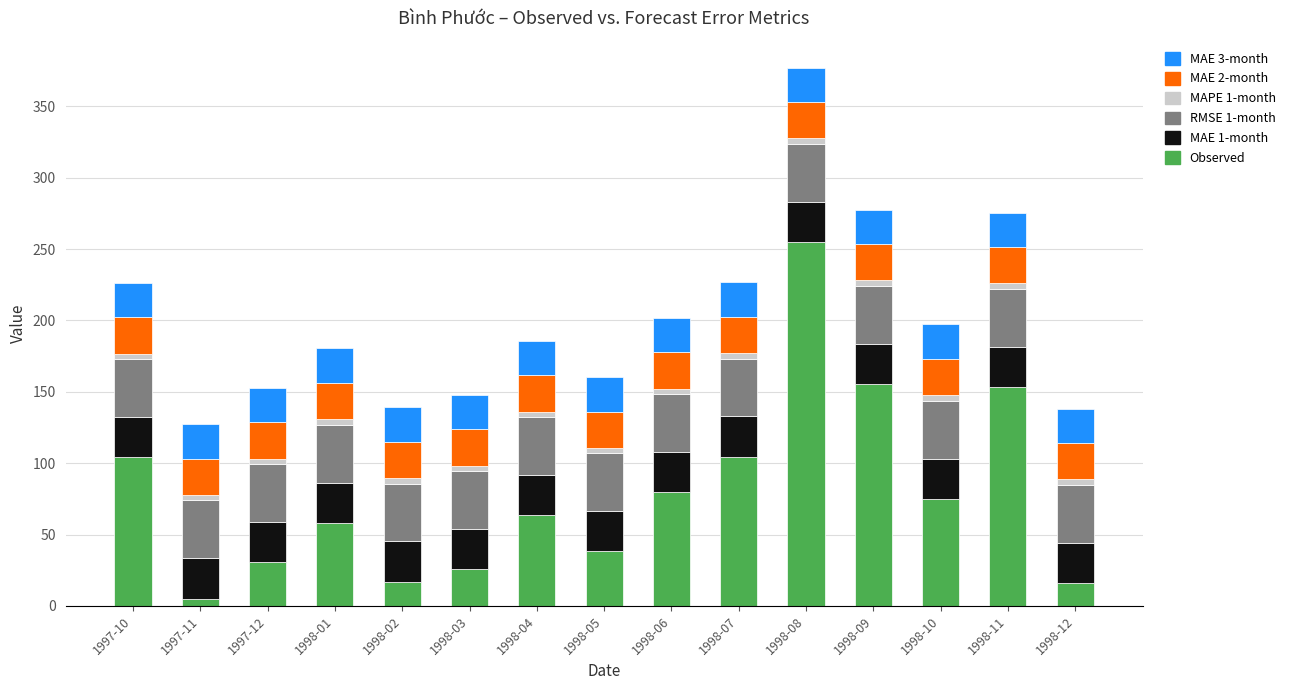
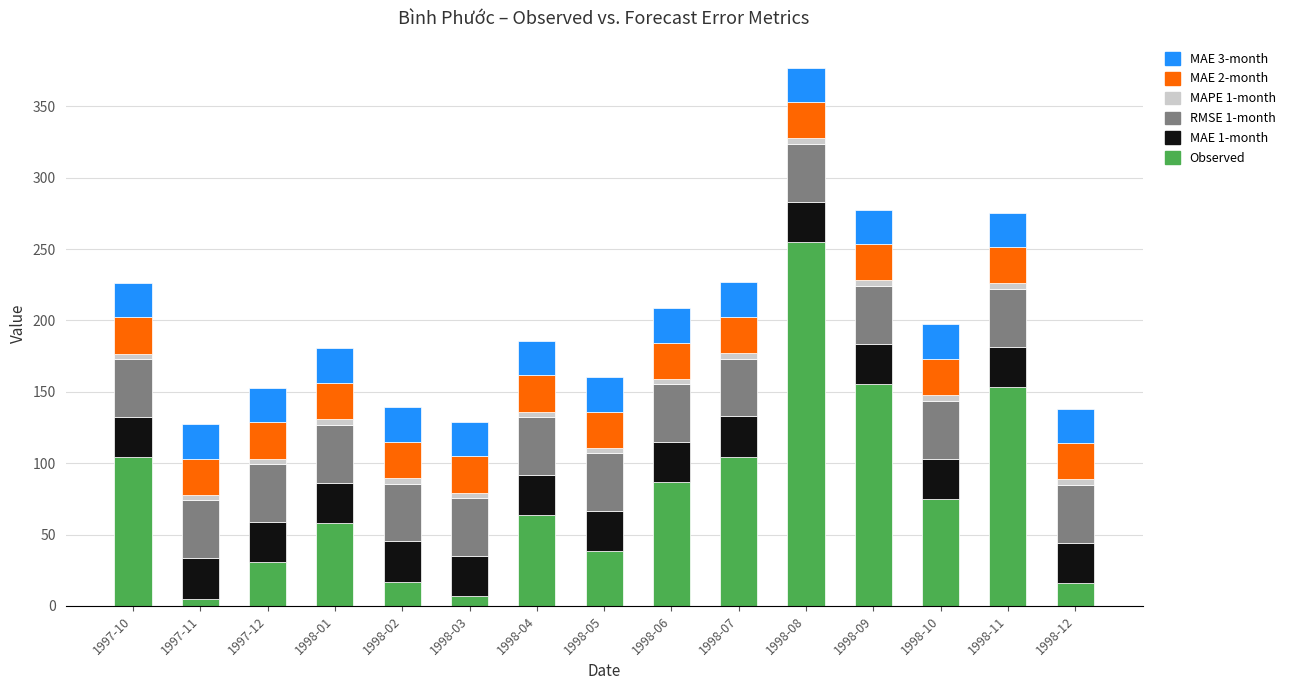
  {
    "Observed": {
      "1997-10": 104,
      "1997-11": 5,
      "1997-12": 31,
      "1998-01": 58,
      "1998-02": 17,
-     "1998-03": 26,
+     "1998-03": 7,
      "1998-04": 64,
      "1998-05": 38,
-     "1998-06": 80,
+     "1998-06": 86,
      "1998-07": 105,
      "1998-08": 255,
      "1998-09": 155,
      "1998-10": 75,
      "1998-11": 153,
      "1998-12": 16
    },
    "MAE 1-month": {
      "1997-10": 28,
      "1997-11": 28,
      "1997-12": 28,
      "1998-01": 28,
      "1998-02": 28,
      "1998-03": 28,
      "1998-04": 28,
      "1998-05": 28,
      "1998-06": 28,
      "1998-07": 28,
      "1998-08": 28,
      "1998-09": 28,
      "1998-10": 28,
      "1998-11": 28,
      "1998-12": 28
    },
    "RMSE 1-month": {
      "1997-10": 40,
      "1997-11": 40,
      "1997-12": 40,
      "1998-01": 40,
      "1998-02": 40,
      "1998-03": 40,
      "1998-04": 40,
      "1998-05": 40,
      "1998-06": 40,
      "1998-07": 40,
      "1998-08": 40,
      "1998-09": 40,
      "1998-10": 40,
      "1998-11": 40,
      "1998-12": 40
    },
    "MAPE 1-month": {
      "1997-10": 4,
      "1997-11": 4,
      "1997-12": 4,
      "1998-01": 4,
      "1998-02": 4,
      "1998-03": 4,
      "1998-04": 4,
      "1998-05": 4,
      "1998-06": 4,
      "1998-07": 4,
      "1998-08": 4,
      "1998-09": 4,
      "1998-10": 4,
      "1998-11": 4,
      "1998-12": 4
    },
    "MAE 2-month": {
      "1997-10": 25,
      "1997-11": 25,
      "1997-12": 25,
      "1998-01": 25,
      "1998-02": 25,
      "1998-03": 25,
      "1998-04": 25,
      "1998-05": 25,
      "1998-06": 25,
      "1998-07": 25,
      "1998-08": 25,
      "1998-09": 25,
      "1998-10": 25,
      "1998-11": 25,
      "1998-12": 25
    },
    "MAE 3-month": {
      "1997-10": 24,
      "1997-11": 24,
      "1997-12": 24,
      "1998-01": 24,
      "1998-02": 24,
      "1998-03": 24,
      "1998-04": 24,
      "1998-05": 24,
      "1998-06": 24,
      "1998-07": 24,
      "1998-08": 24,
      "1998-09": 24,
      "1998-10": 24,
      "1998-11": 24,
      "1998-12": 24
    }
  }
